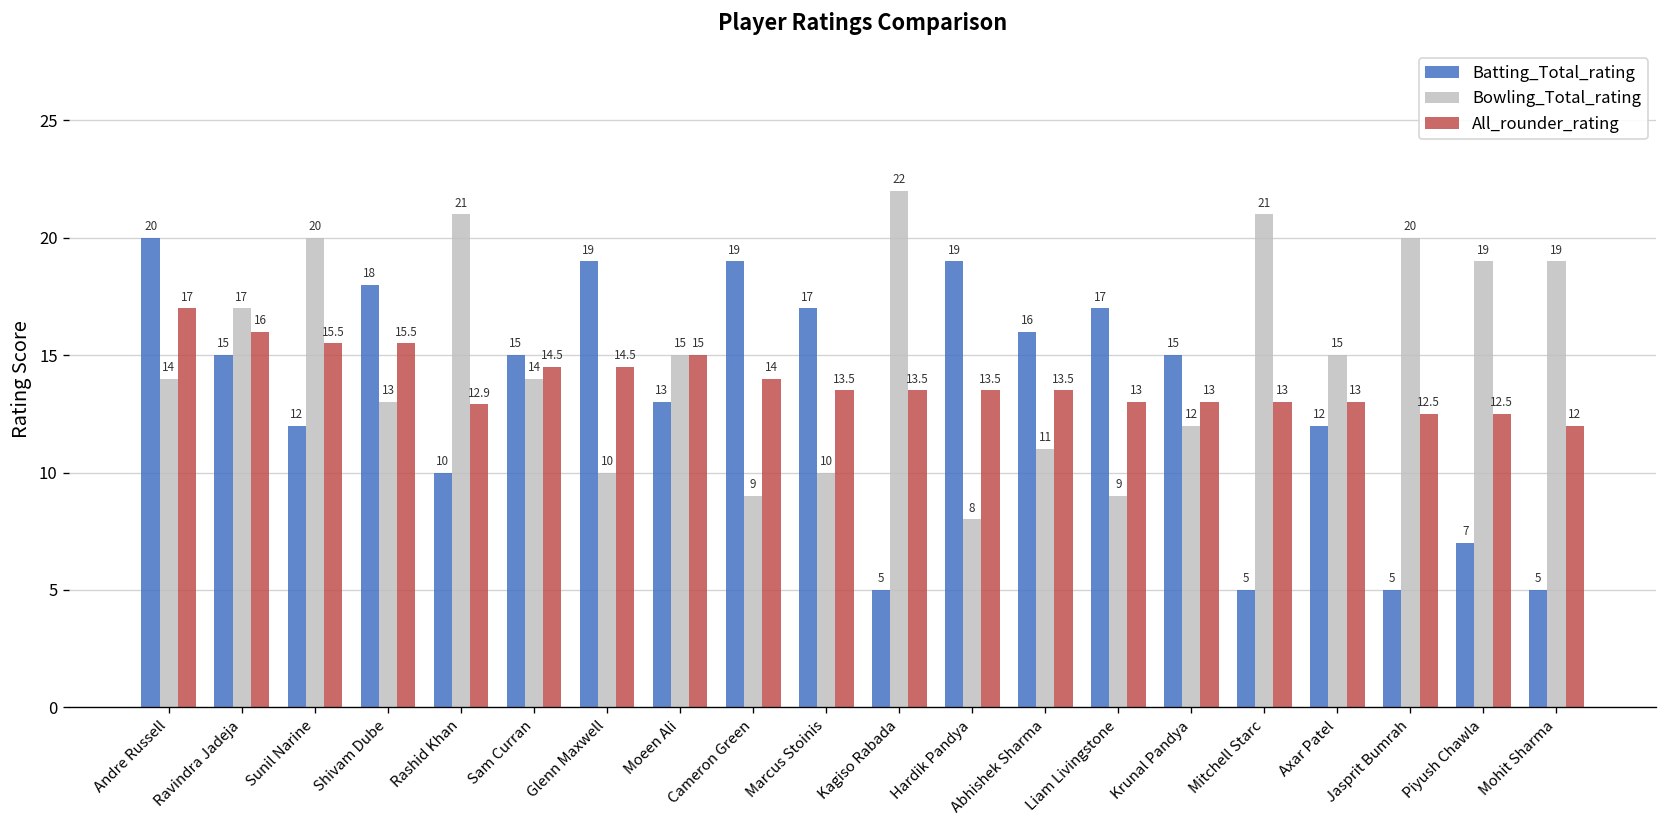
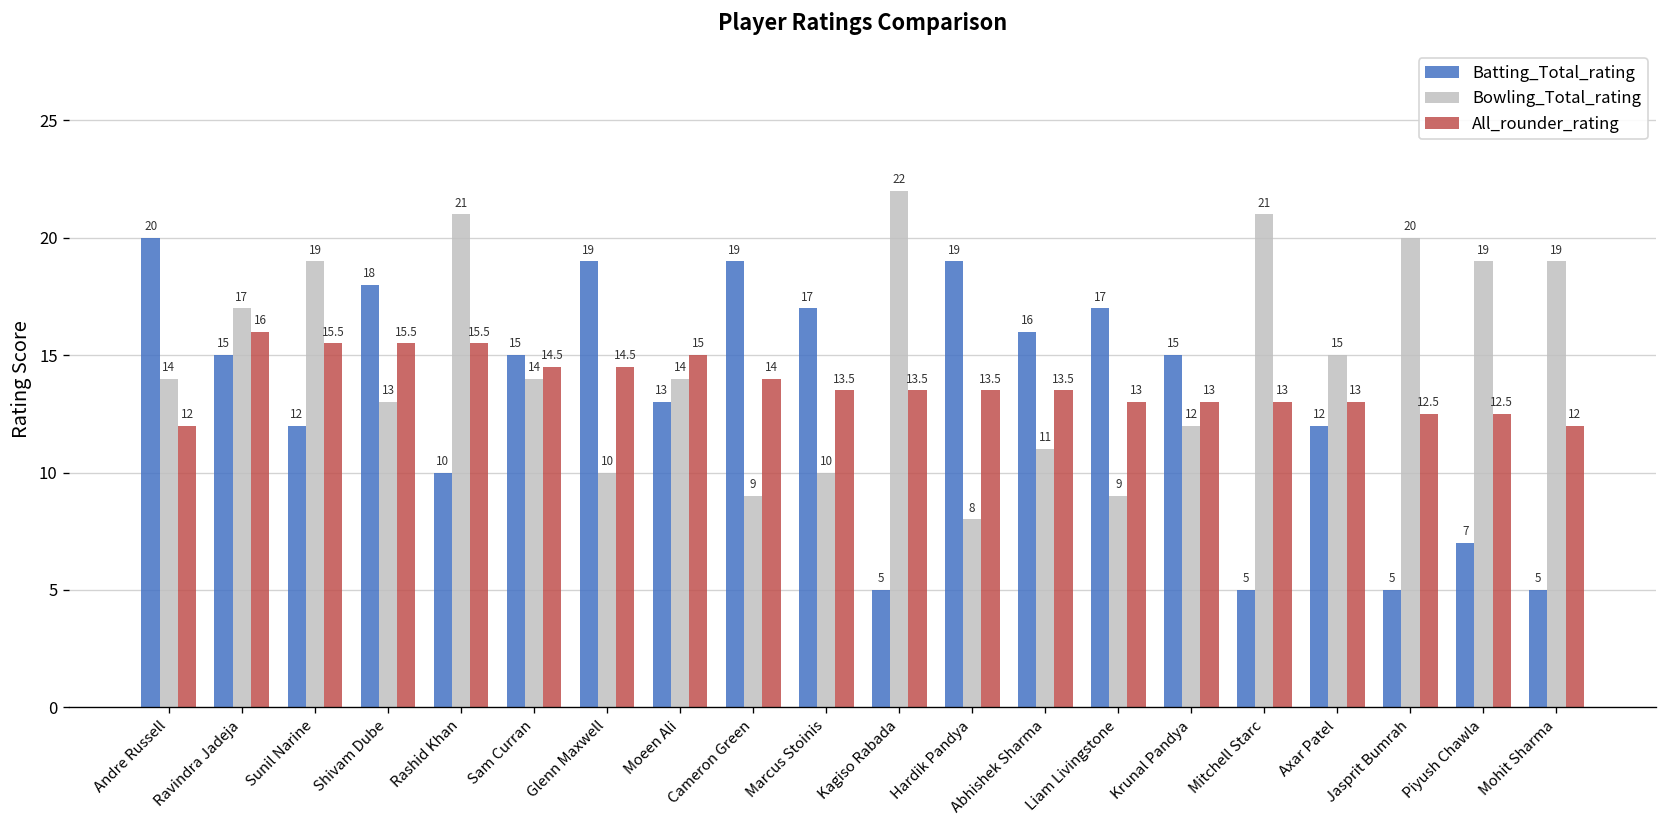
  {
    "Batting_Total_rating": {
      "Andre Russell": 20,
      "Ravindra Jadeja": 15,
      "Sunil Narine": 12,
      "Shivam Dube": 18,
      "Rashid Khan": 10,
      "Sam Curran": 15,
      "Glenn Maxwell": 19,
      "Moeen Ali": 13,
      "Cameron Green": 19,
      "Marcus Stoinis": 17,
      "Kagiso Rabada": 5,
      "Hardik Pandya": 19,
      "Abhishek Sharma": 16,
      "Liam Livingstone": 17,
      "Krunal Pandya": 15,
      "Mitchell Starc": 5,
      "Axar Patel": 12,
      "Jasprit Bumrah": 5,
      "Piyush Chawla": 7,
      "Mohit Sharma": 5
    },
    "Bowling_Total_rating": {
      "Andre Russell": 14,
      "Ravindra Jadeja": 17,
-     "Sunil Narine": 20,
+     "Sunil Narine": 19,
      "Shivam Dube": 13,
      "Rashid Khan": 21,
      "Sam Curran": 14,
      "Glenn Maxwell": 10,
-     "Moeen Ali": 15,
+     "Moeen Ali": 14,
      "Cameron Green": 9,
      "Marcus Stoinis": 10,
      "Kagiso Rabada": 22,
      "Hardik Pandya": 8,
      "Abhishek Sharma": 11,
      "Liam Livingstone": 9,
      "Krunal Pandya": 12,
      "Mitchell Starc": 21,
      "Axar Patel": 15,
      "Jasprit Bumrah": 20,
      "Piyush Chawla": 19,
      "Mohit Sharma": 19
    },
    "All_rounder_rating": {
-     "Andre Russell": 17,
+     "Andre Russell": 12,
      "Ravindra Jadeja": 16,
      "Sunil Narine": 15.5,
      "Shivam Dube": 15.5,
-     "Rashid Khan": 12.9,
+     "Rashid Khan": 15.5,
      "Sam Curran": 14.5,
      "Glenn Maxwell": 14.5,
      "Moeen Ali": 15,
      "Cameron Green": 14,
      "Marcus Stoinis": 13.5,
      "Kagiso Rabada": 13.5,
      "Hardik Pandya": 13.5,
      "Abhishek Sharma": 13.5,
      "Liam Livingstone": 13,
      "Krunal Pandya": 13,
      "Mitchell Starc": 13,
      "Axar Patel": 13,
      "Jasprit Bumrah": 12.5,
      "Piyush Chawla": 12.5,
      "Mohit Sharma": 12
    }
  }
